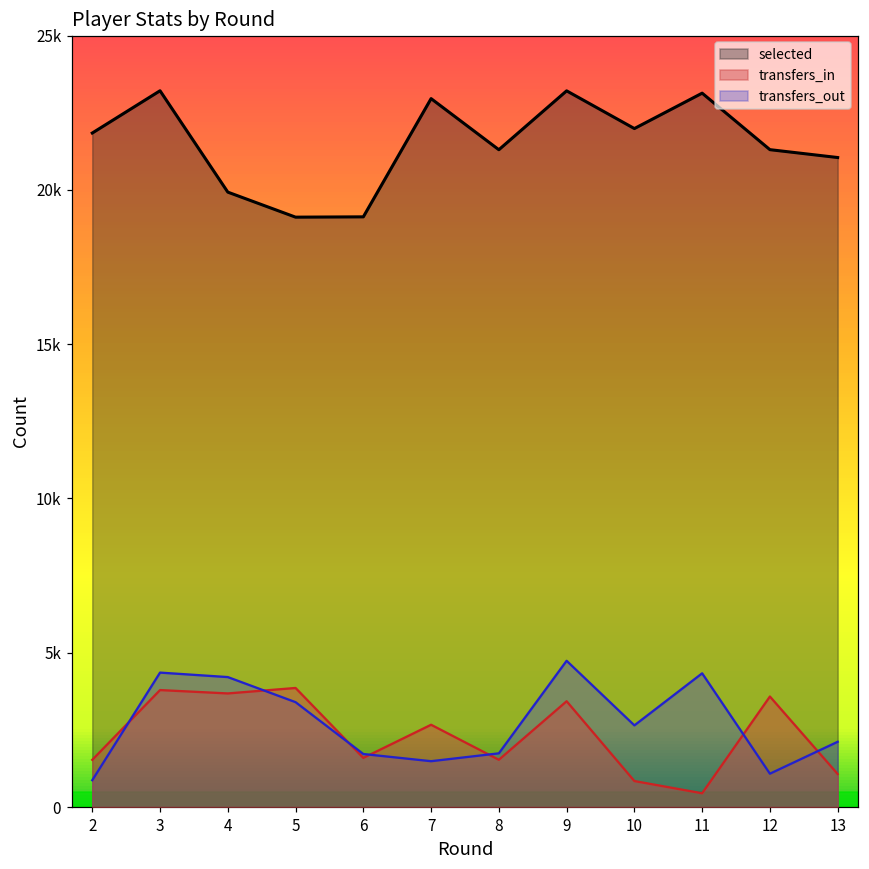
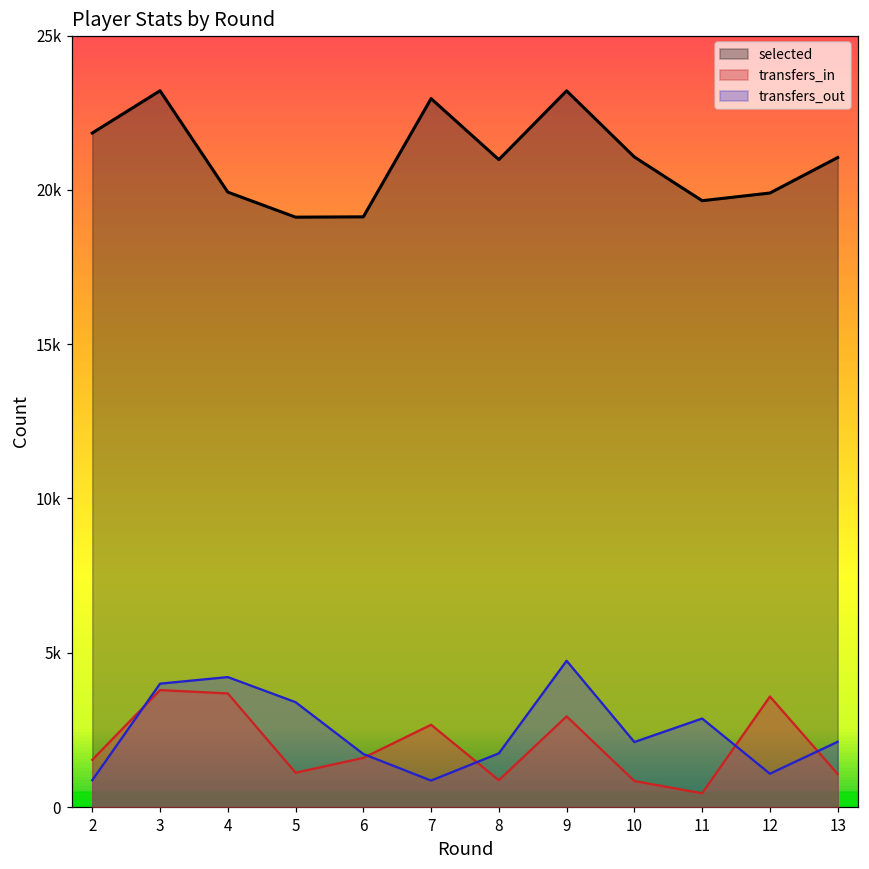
  {
    "selected": {
      "2": 21800,
      "3": 23200,
      "4": 19900,
      "5": 19100,
      "6": 19100,
      "7": 23000,
-     "8": 21300,
+     "8": 21000,
      "9": 23200,
-     "10": 22000,
-     "11": 23100,
-     "12": 21300,
+     "10": 21100,
+     "11": 19600,
+     "12": 19900,
      "13": 21000
    },
    "transfers_in": {
      "2": 1500,
      "3": 3800,
      "4": 3700,
-     "5": 3900,
+     "5": 1100,
      "6": 1600,
      "7": 2700,
-     "8": 1500,
-     "9": 3400,
+     "8": 900,
+     "9": 2900,
      "10": 800,
      "12": 3600,
      "13": 1100
    },
    "transfers_out": {
      "2": 900,
-     "3": 4400,
+     "3": 4000,
      "4": 4200,
      "5": 3400,
      "6": 1700,
-     "7": 1500,
+     "7": 900,
      "8": 1700,
      "9": 4700,
-     "10": 2600,
-     "11": 4300,
+     "10": 2100,
+     "11": 2900,
      "12": 1100,
      "13": 2100
    }
  }
